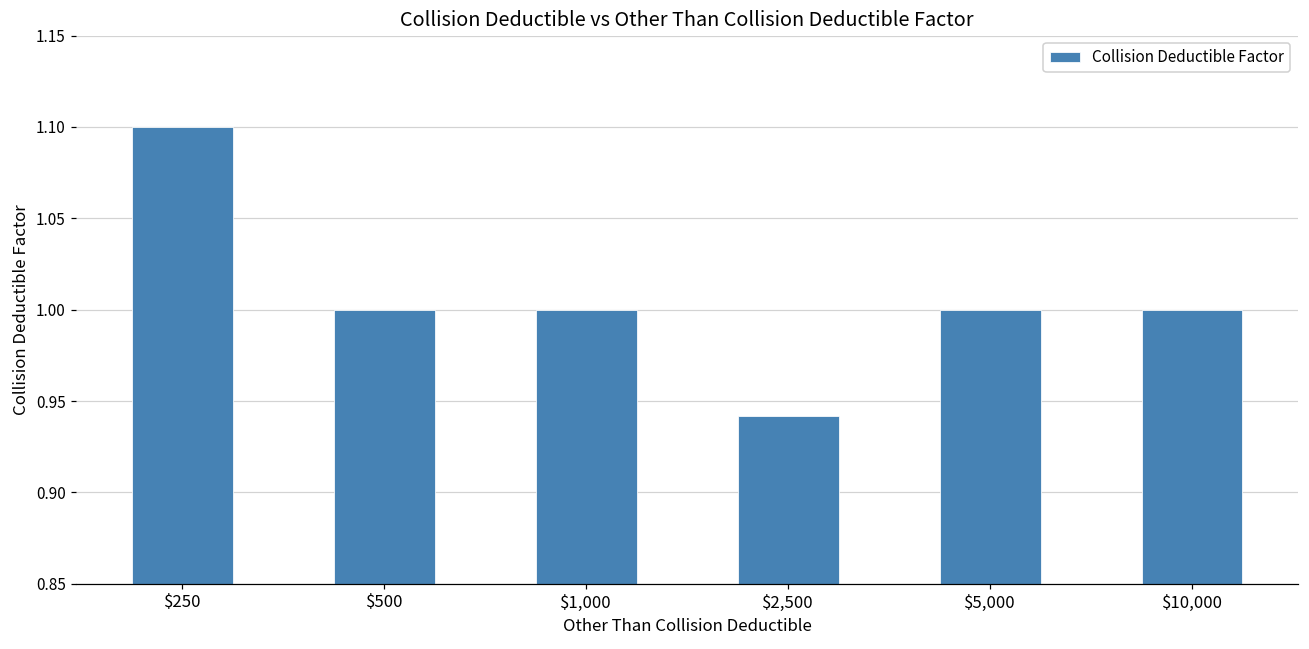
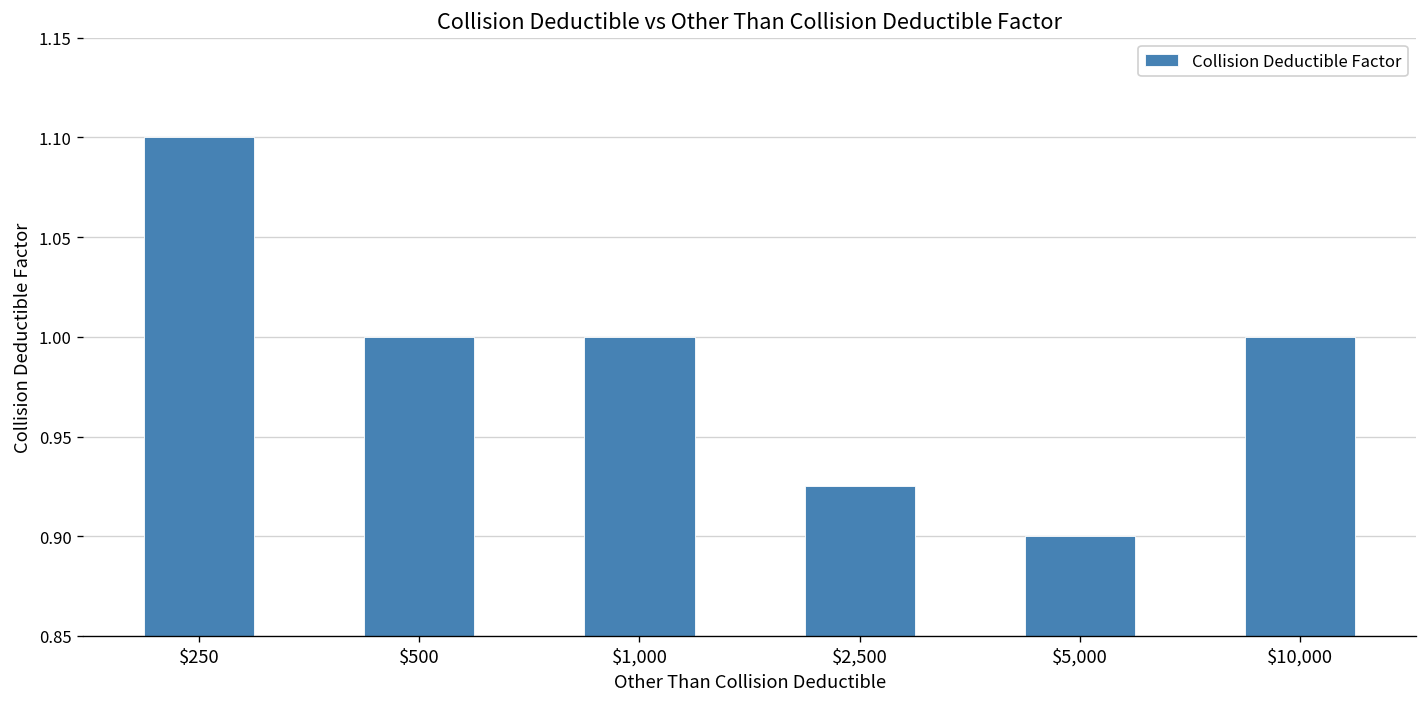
  {
    "$250": 1.100,
    "$500": 1.000,
    "$1,000": 1.000,
-   "$2,500": 0.942,
-   "$5,000": 1.0,
+   "$2,500": 0.925,
+   "$5,000": 0.9,
    "$10,000": 1.000
  }
